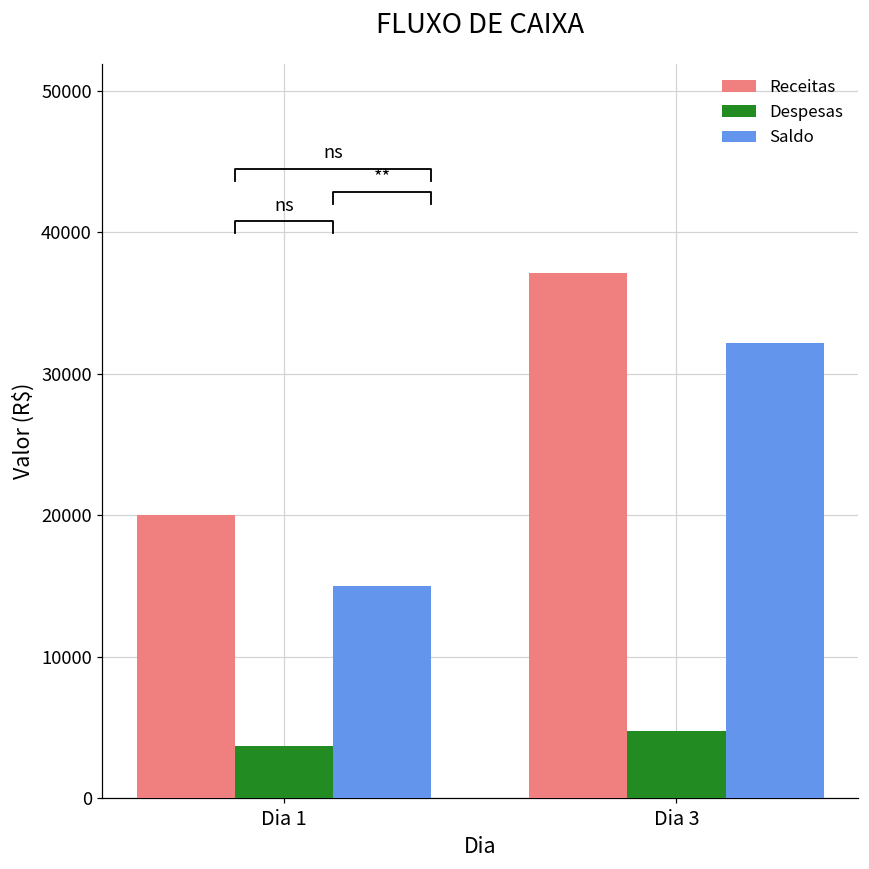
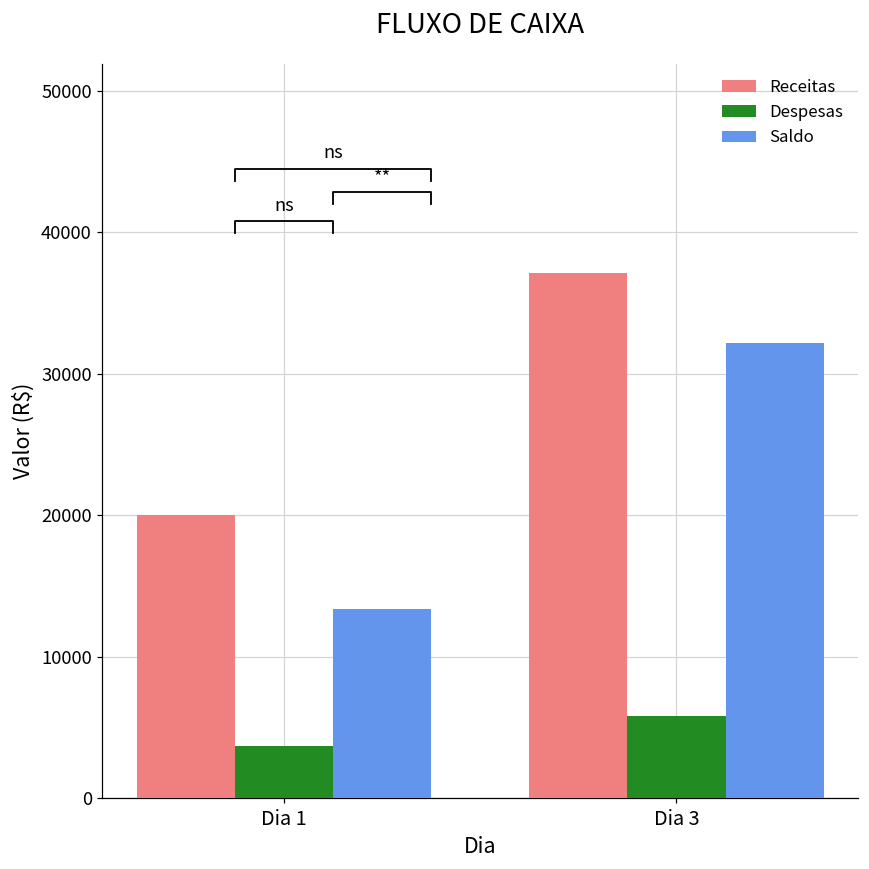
  {
    "Receitas": {
      "Dia 1": 20000,
      "Dia 3": 37100
    },
    "Despesas": {
      "Dia 1": 3700,
-     "Dia 3": 4800
+     "Dia 3": 5800
    },
    "Saldo": {
-     "Dia 1": 15000,
+     "Dia 1": 13400,
      "Dia 3": 32200
    }
  }
